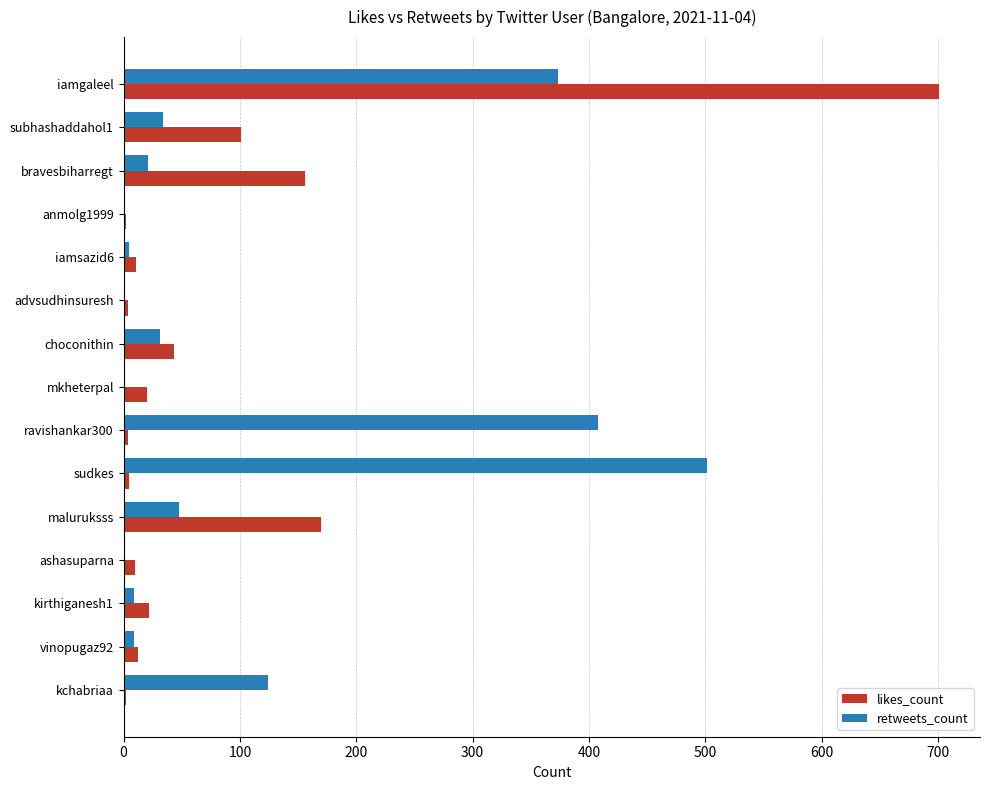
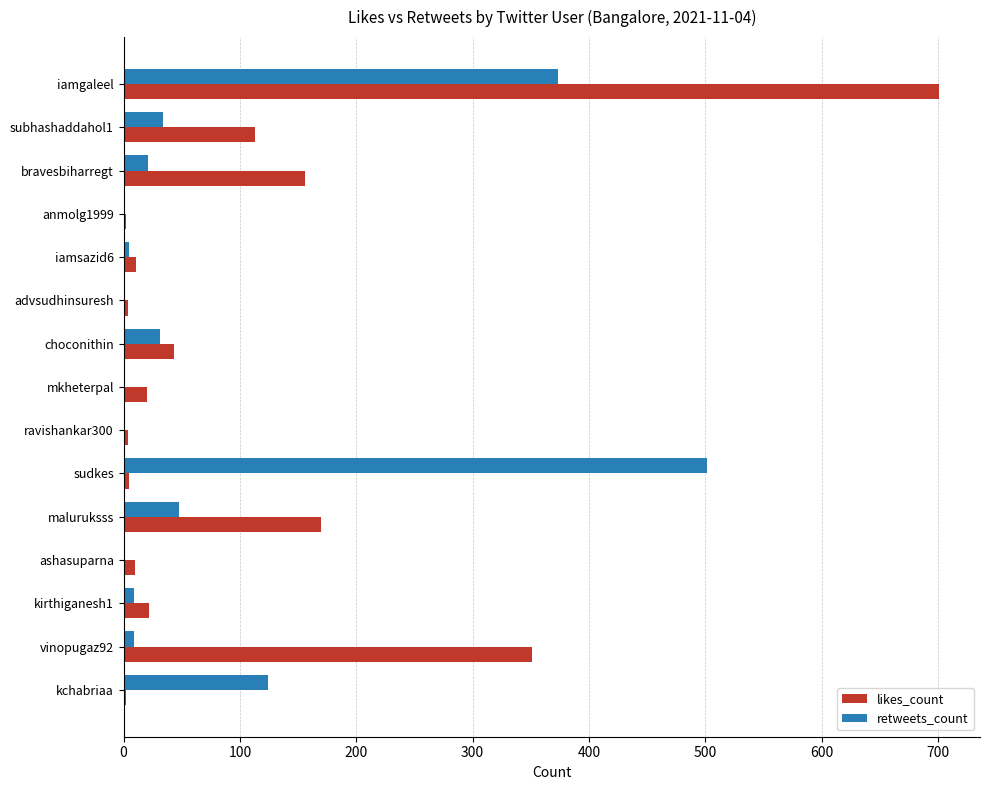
  {
    "likes_count": {
      "iamgaleel": 701,
-     "subhashaddahol1": 101,
+     "subhashaddahol1": 113,
      "bravesbiharregt": 156,
      "iamsazid6": 11,
      "advsudhinsuresh": 4,
      "choconithin": 43,
      "mkheterpal": 20,
      "ravishankar300": 4,
      "sudkes": 5,
      "maluruksss": 170,
      "ashasuparna": 10,
      "kirthiganesh1": 22,
-     "vinopugaz92": 12
+     "vinopugaz92": 351
    },
    "retweets_count": {
      "iamgaleel": 373,
      "subhashaddahol1": 34,
      "bravesbiharregt": 21,
      "anmolg1999": 0,
      "iamsazid6": 5,
      "advsudhinsuresh": 0,
      "choconithin": 31,
      "mkheterpal": 0,
-     "ravishankar300": 408,
+     "ravishankar300": 1,
      "sudkes": 501,
      "maluruksss": 48,
      "ashasuparna": 0,
      "kirthiganesh1": 9,
      "vinopugaz92": 9,
      "kchabriaa": 124
    }
  }
